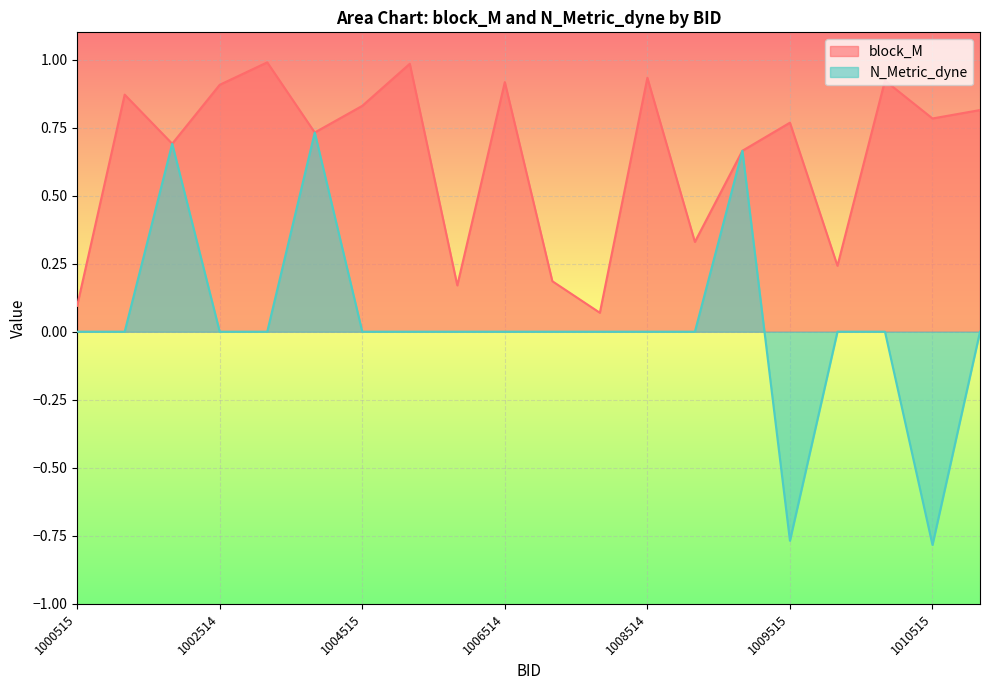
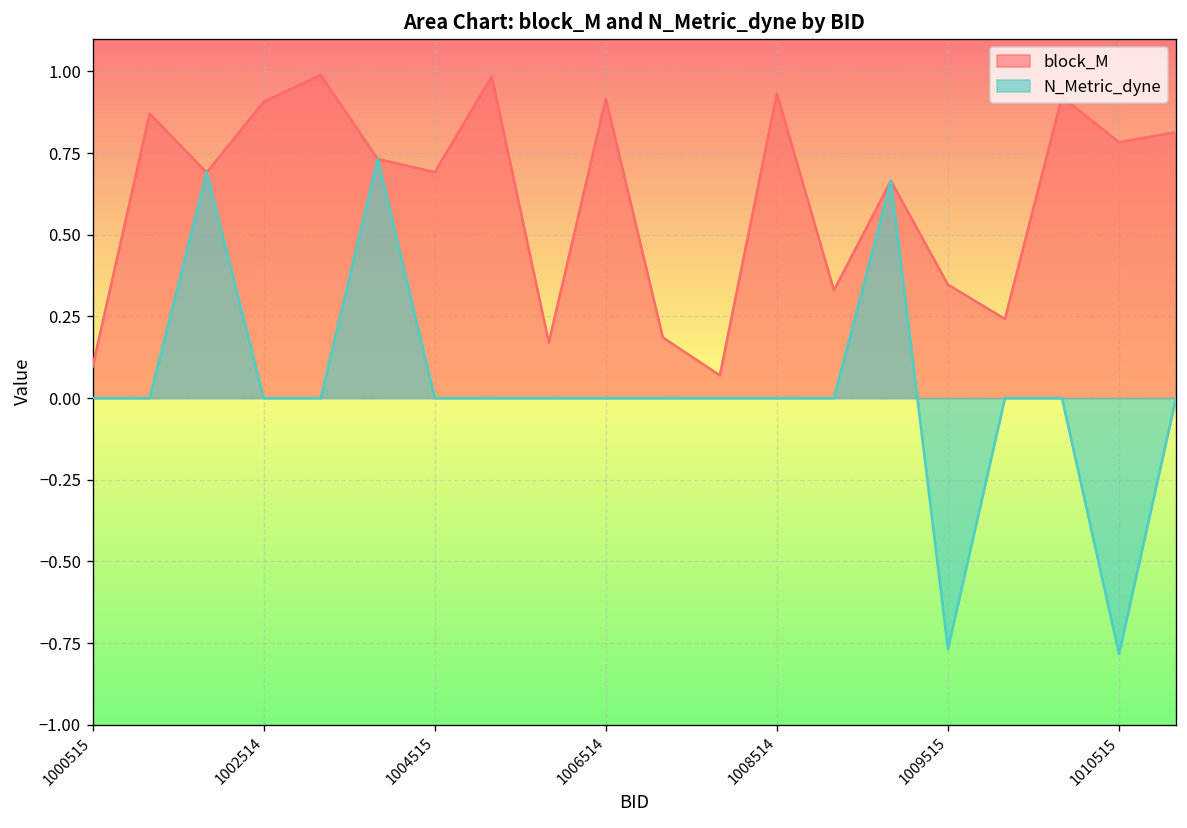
  {
    "block_M": {
      "1000515": 0.10,
      "1002514": 0.91,
-     "1004515": 0.83,
+     "1004515": 0.69,
      "1006514": 0.92,
      "1008514": 0.93,
-     "1009515": 0.77,
+     "1009515": 0.35,
      "1010515": 0.78
    }
  }
